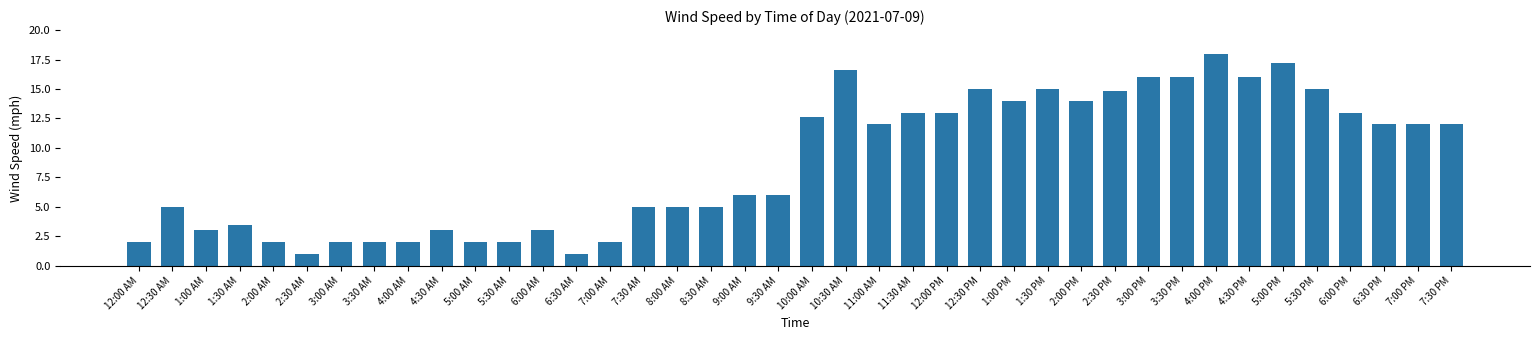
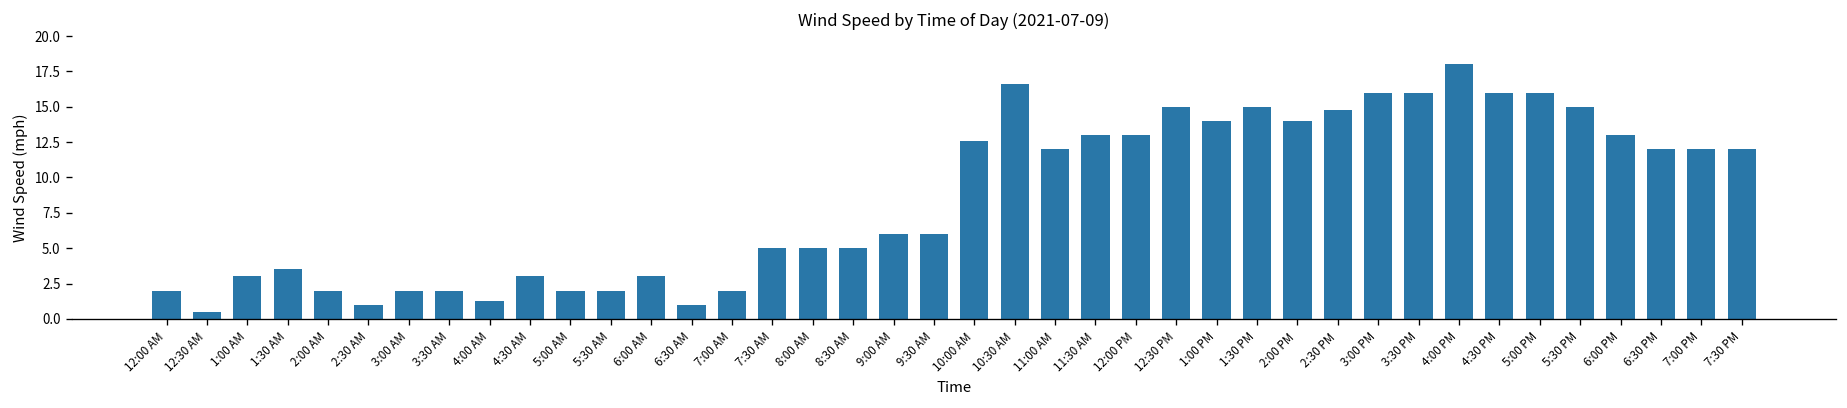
  {
    "12:00 AM": 2.0,
-   "12:30 AM": 5.0,
+   "12:30 AM": 0.5,
    "1:00 AM": 3.0,
    "1:30 AM": 3.5,
    "2:00 AM": 2.0,
    "2:30 AM": 1.0,
    "3:00 AM": 2.0,
    "3:30 AM": 2.0,
-   "4:00 AM": 2.0,
+   "4:00 AM": 1.3,
    "4:30 AM": 3.0,
    "5:00 AM": 2.0,
    "5:30 AM": 2.0,
    "6:00 AM": 3.0,
    "6:30 AM": 1.0,
    "7:00 AM": 2.0,
    "7:30 AM": 5.0,
    "8:00 AM": 5.0,
    "8:30 AM": 5.0,
    "9:00 AM": 6.0,
    "9:30 AM": 6.0,
    "10:00 AM": 12.6,
    "10:30 AM": 16.6,
    "11:00 AM": 12.0,
    "11:30 AM": 13.0,
    "12:00 PM": 13.0,
    "12:30 PM": 15.0,
    "1:00 PM": 14.0,
    "1:30 PM": 15.0,
    "2:00 PM": 14.0,
    "2:30 PM": 14.8,
    "3:00 PM": 16.0,
    "3:30 PM": 16.0,
    "4:00 PM": 18.0,
    "4:30 PM": 16.0,
-   "5:00 PM": 17.2,
+   "5:00 PM": 16.0,
    "5:30 PM": 15.0,
    "6:00 PM": 13.0,
    "6:30 PM": 12.0,
    "7:00 PM": 12.0,
    "7:30 PM": 12.0
  }
